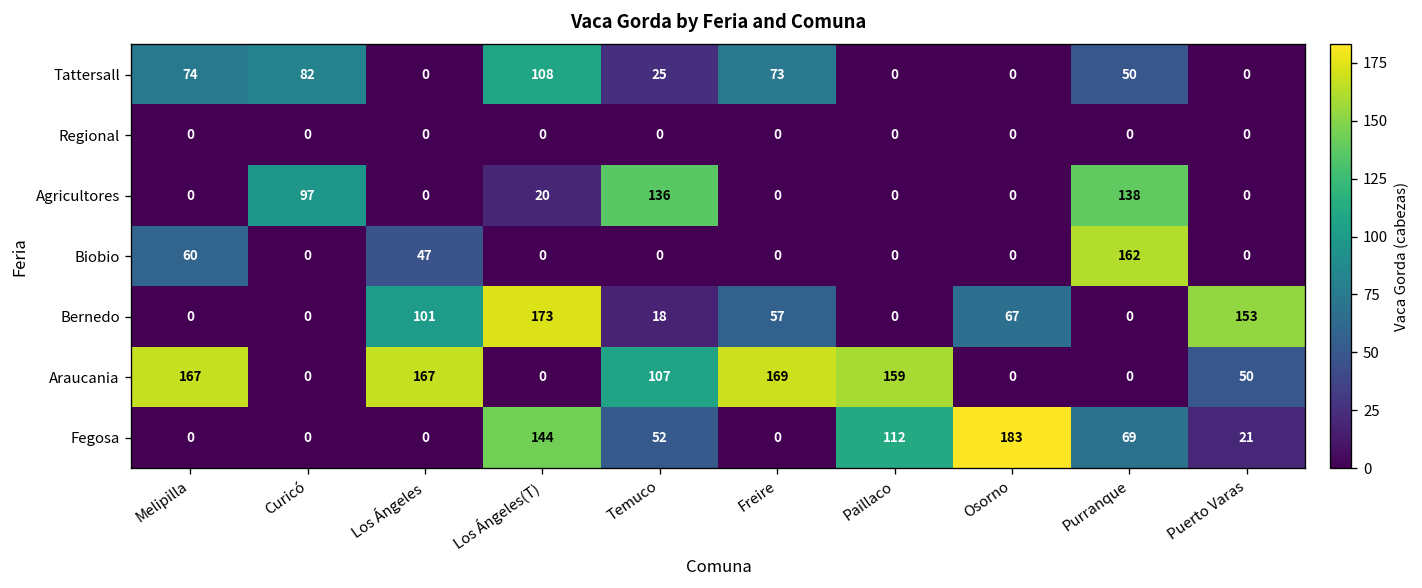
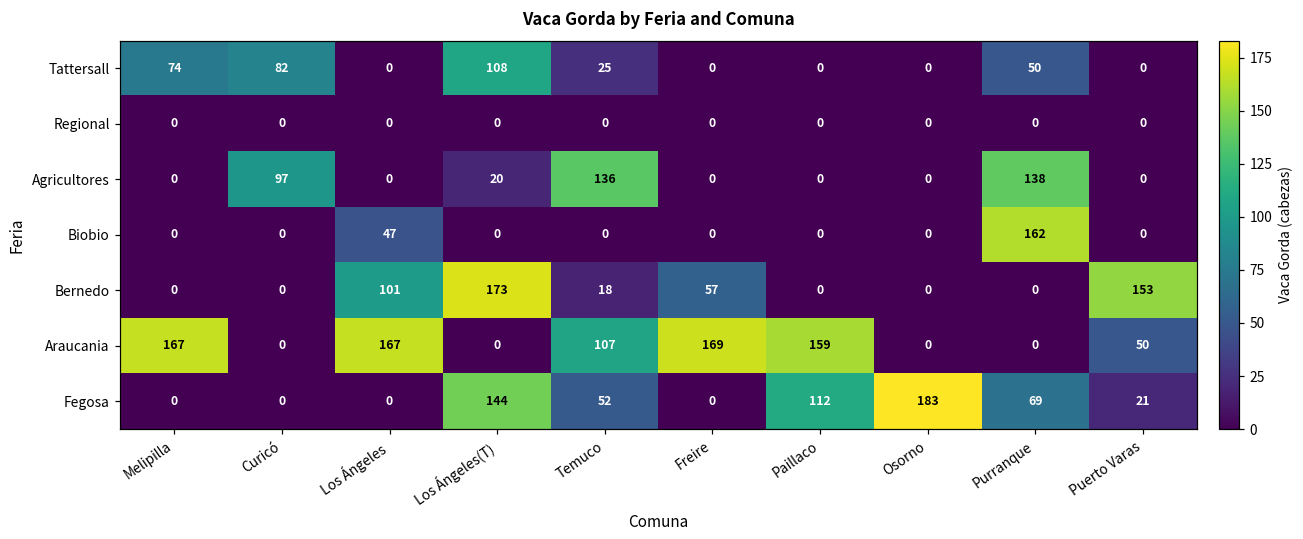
  {
    "Tattersall": {
      "Melipilla": 74,
      "Curicó": 82,
      "Los Ángeles": 0,
      "Los Ángeles(T)": 108,
      "Temuco": 25,
-     "Freire": 73,
+     "Freire": 0,
      "Paillaco": 0,
      "Osorno": 0,
      "Purranque": 50,
      "Puerto Varas": 0
    },
    "Regional": {
      "Melipilla": 0,
      "Curicó": 0,
      "Los Ángeles": 0,
      "Los Ángeles(T)": 0,
      "Temuco": 0,
      "Freire": 0,
      "Paillaco": 0,
      "Osorno": 0,
      "Purranque": 0,
      "Puerto Varas": 0
    },
    "Agricultores": {
      "Melipilla": 0,
      "Curicó": 97,
      "Los Ángeles": 0,
      "Los Ángeles(T)": 20,
      "Temuco": 136,
      "Freire": 0,
      "Paillaco": 0,
      "Osorno": 0,
      "Purranque": 138,
      "Puerto Varas": 0
    },
    "Biobio": {
-     "Melipilla": 60,
+     "Melipilla": 0,
      "Curicó": 0,
      "Los Ángeles": 47,
      "Los Ángeles(T)": 0,
      "Temuco": 0,
      "Freire": 0,
      "Paillaco": 0,
      "Osorno": 0,
      "Purranque": 162,
      "Puerto Varas": 0
    },
    "Bernedo": {
      "Melipilla": 0,
      "Curicó": 0,
      "Los Ángeles": 101,
      "Los Ángeles(T)": 173,
      "Temuco": 18,
      "Freire": 57,
      "Paillaco": 0,
-     "Osorno": 67,
+     "Osorno": 0,
      "Purranque": 0,
      "Puerto Varas": 153
    },
    "Araucania": {
      "Melipilla": 167,
      "Curicó": 0,
      "Los Ángeles": 167,
      "Los Ángeles(T)": 0,
      "Temuco": 107,
      "Freire": 169,
      "Paillaco": 159,
      "Osorno": 0,
      "Purranque": 0,
      "Puerto Varas": 50
    },
    "Fegosa": {
      "Melipilla": 0,
      "Curicó": 0,
      "Los Ángeles": 0,
      "Los Ángeles(T)": 144,
      "Temuco": 52,
      "Freire": 0,
      "Paillaco": 112,
      "Osorno": 183,
      "Purranque": 69,
      "Puerto Varas": 21
    }
  }
